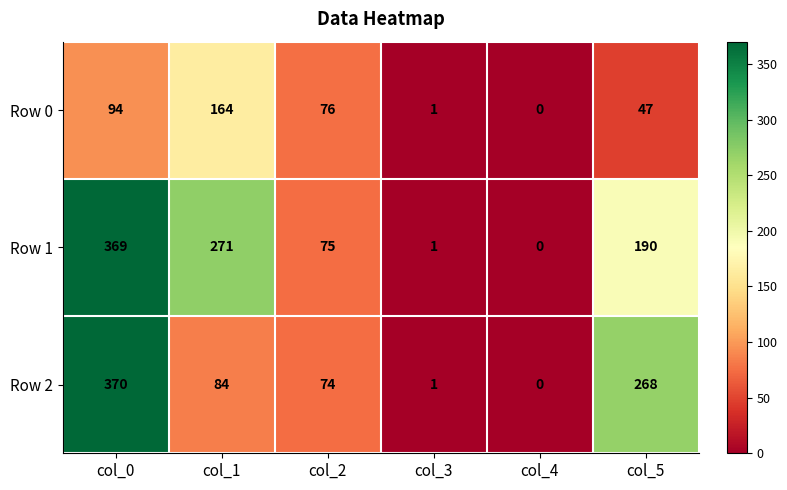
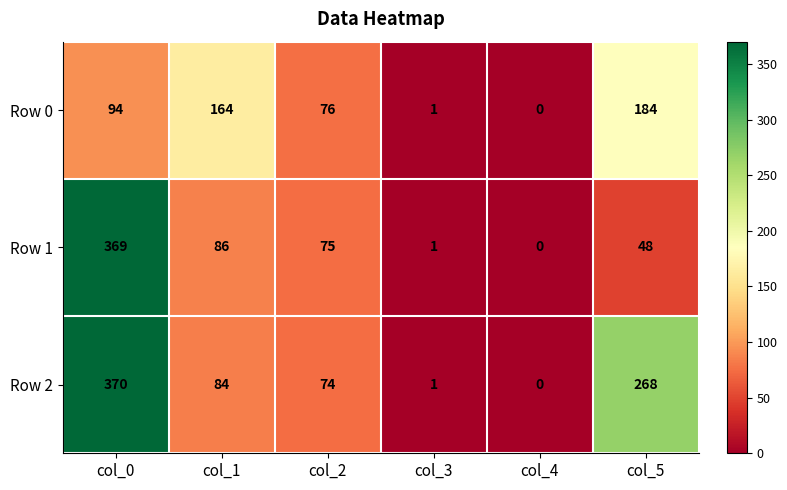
  {
    "Row 0": {
      "col_0": 94,
      "col_1": 164,
      "col_2": 76,
      "col_3": 1,
      "col_4": 0,
-     "col_5": 47
+     "col_5": 184
    },
    "Row 1": {
      "col_0": 369,
-     "col_1": 271,
+     "col_1": 86,
      "col_2": 75,
      "col_3": 1,
      "col_4": 0,
-     "col_5": 190
+     "col_5": 48
    },
    "Row 2": {
      "col_0": 370,
      "col_1": 84,
      "col_2": 74,
      "col_3": 1,
      "col_4": 0,
      "col_5": 268
    }
  }
